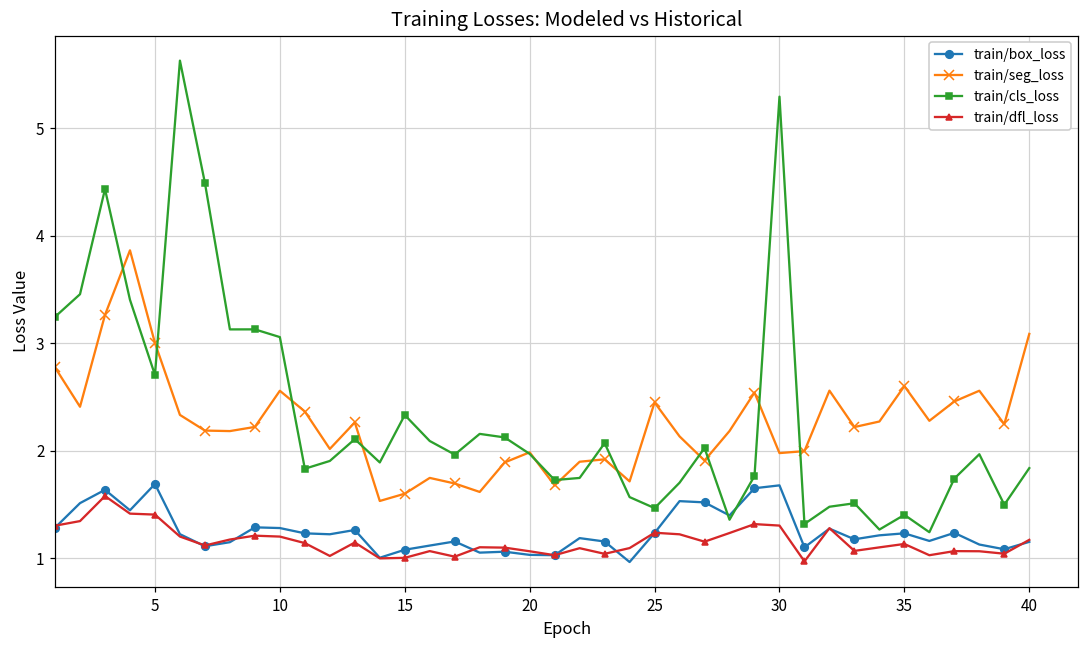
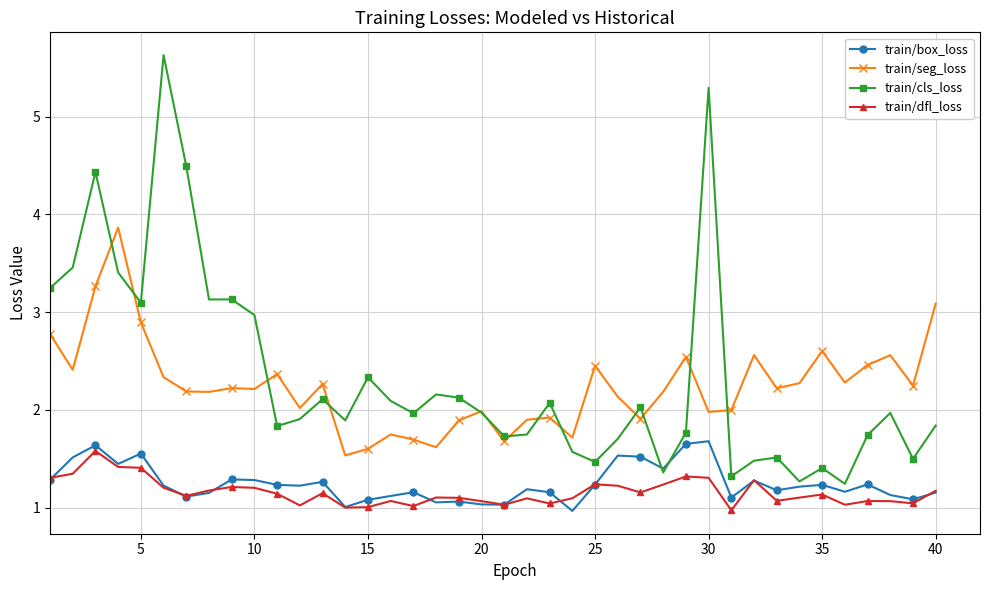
  {
    "train/box_loss": {
-     "5": 1.7,
+     "5": 1.6,
      "10": 1.3,
      "15": 1.1,
      "20": 1.0,
      "30": 1.7,
      "35": 1.2
    },
    "train/seg_loss": {
-     "5": 3.0,
-     "10": 2.6,
+     "5": 2.9,
+     "10": 2.2,
      "15": 1.6,
      "25": 2.5,
      "30": 2.0,
      "35": 2.6,
      "40": 3.1
    },
    "train/cls_loss": {
-     "5": 2.7,
-     "10": 3.1,
+     "5": 3.1,
+     "10": 3.0,
      "15": 2.3,
      "25": 1.5,
      "30": 5.3,
      "35": 1.4,
      "40": 1.8
    },
    "train/dfl_loss": {
      "5": 1.4,
      "10": 1.2,
      "15": 1.0,
      "20": 1.1,
      "30": 1.3,
      "35": 1.1
    }
  }
